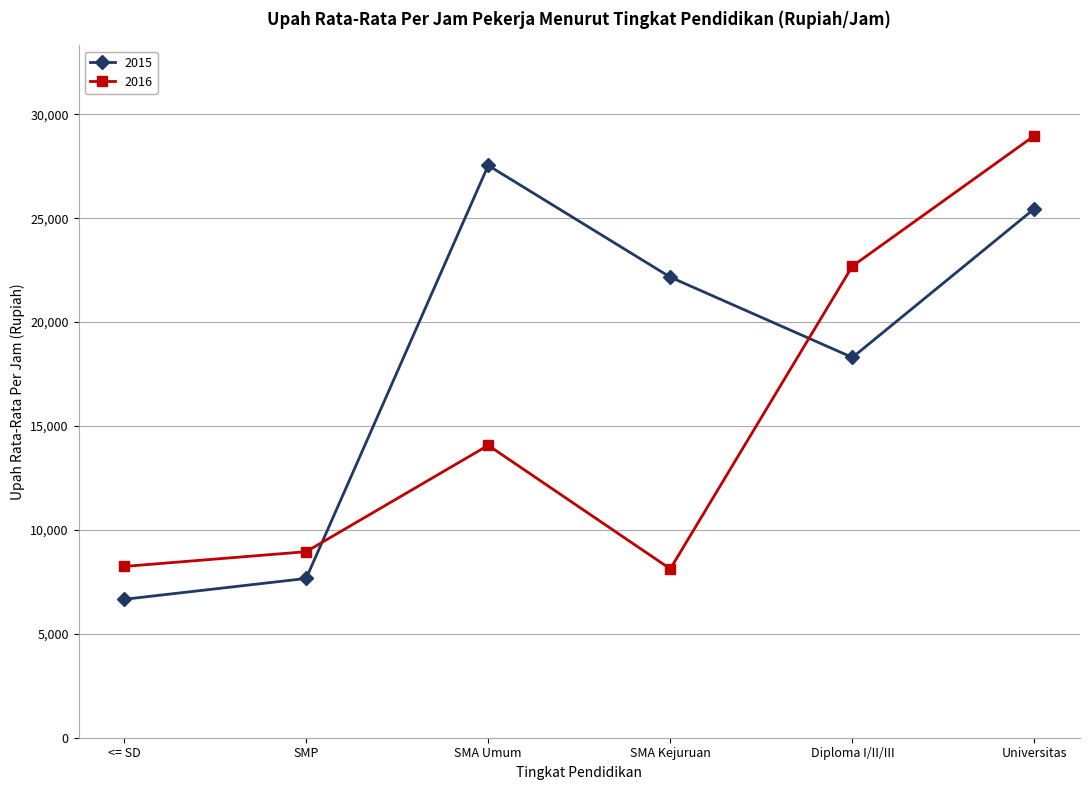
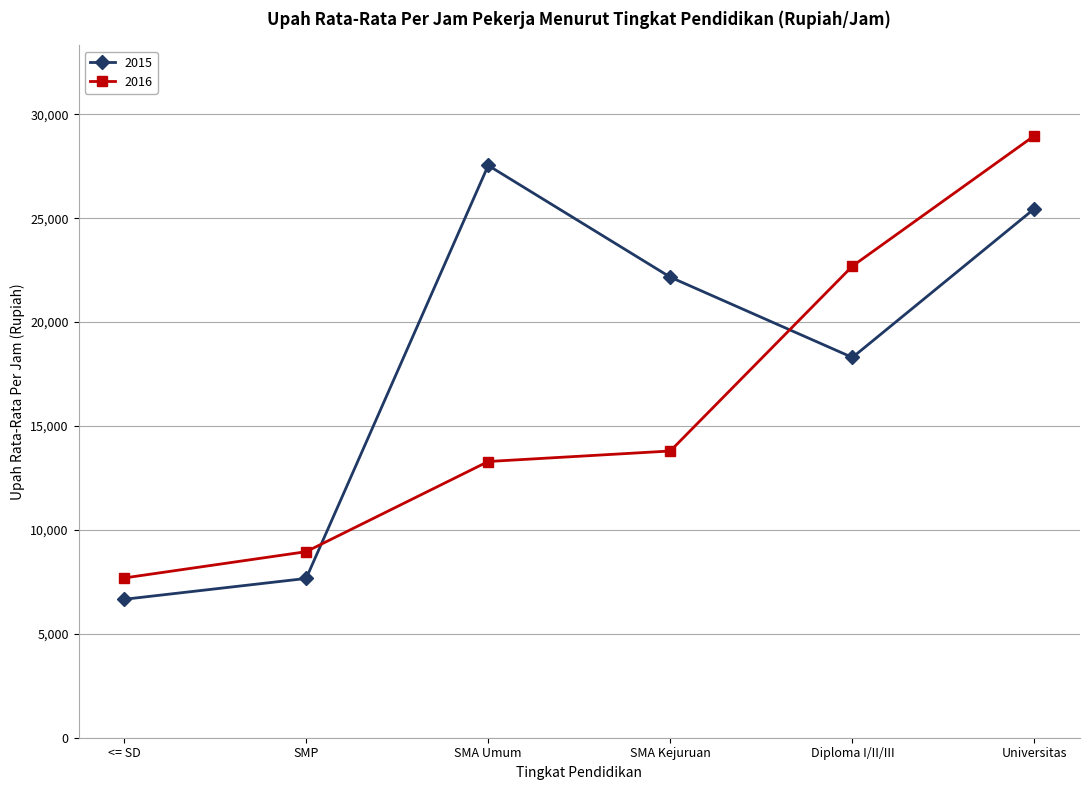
  {
    "2015": {
      "<= SD": "6,700",
      "SMP": "7,700",
      "SMA Umum": "27,500",
      "SMA Kejuruan": "22,200",
      "Diploma I/II/III": "18,300",
      "Universitas": "25,500"
    },
    "2016": {
-     "<= SD": "8,200",
+     "<= SD": "7,700",
      "SMP": "9,000",
-     "SMA Umum": "14,100",
-     "SMA Kejuruan": "8,100",
+     "SMA Umum": "13,300",
+     "SMA Kejuruan": "13,800",
      "Diploma I/II/III": "22,700",
      "Universitas": "29,000"
    }
  }
